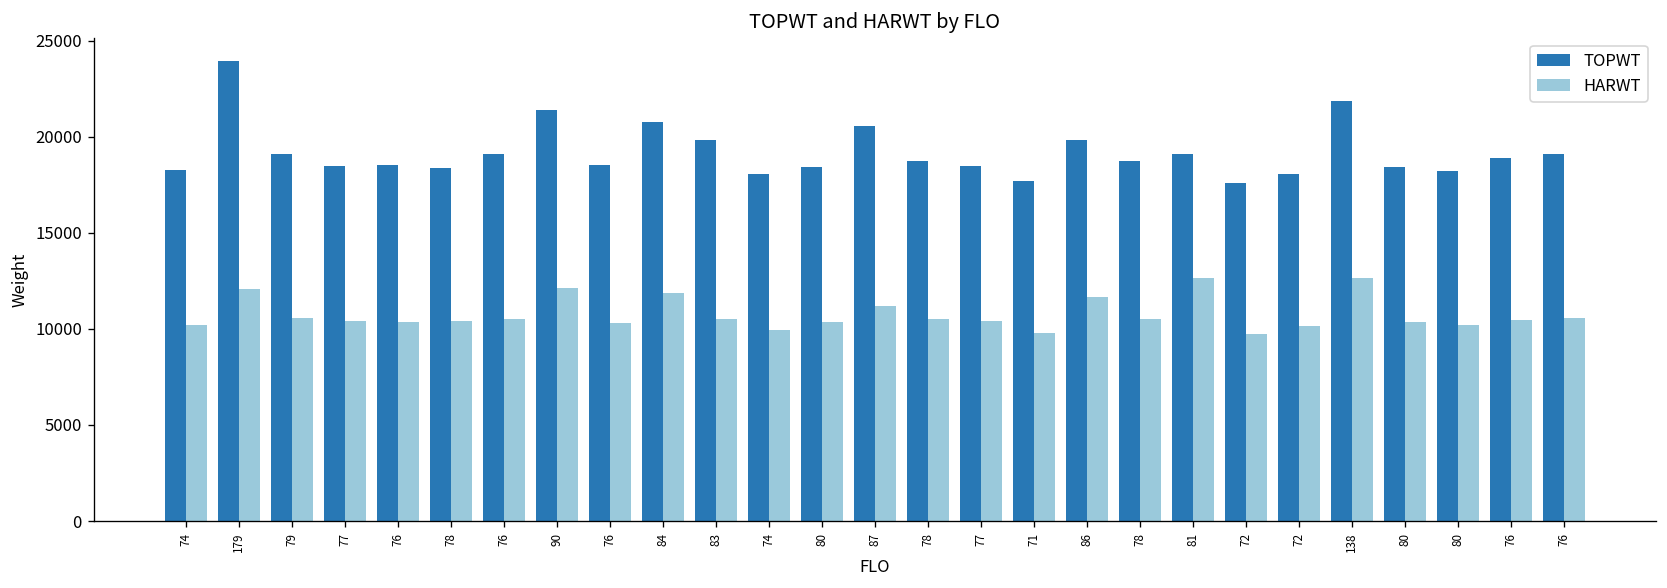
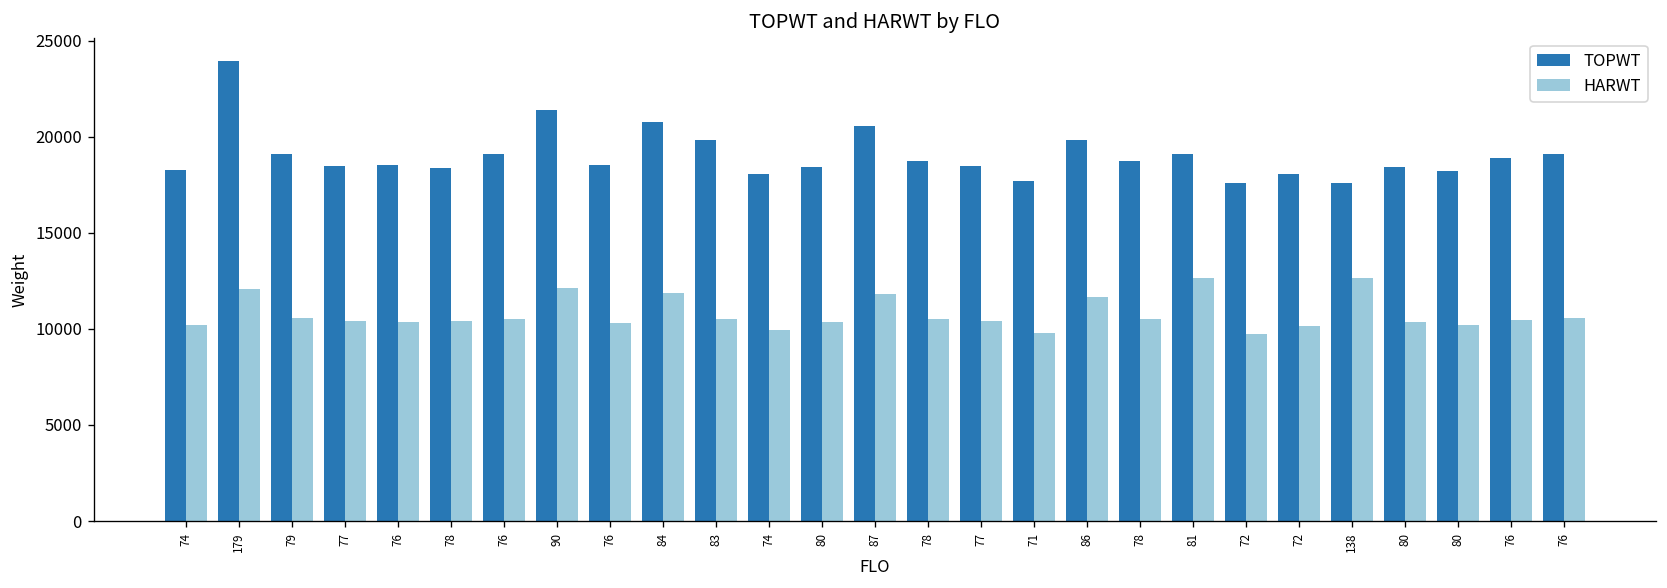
  {
    "TOPWT": {
      "179": 24000,
      "79": 19100,
      "90": 21400,
      "84": 20700,
      "83": 19800,
      "87": 20600,
      "71": 17700,
      "86": 19800,
      "81": 19100,
-     "138": 21900
+     "138": 17600
    },
    "HARWT": {
      "179": 12100,
      "79": 10600,
      "90": 12100,
      "84": 11900,
      "83": 10500,
-     "87": 11200,
+     "87": 11800,
      "71": 9800,
      "86": 11600,
      "81": 12700,
      "138": 12700
    }
  }
